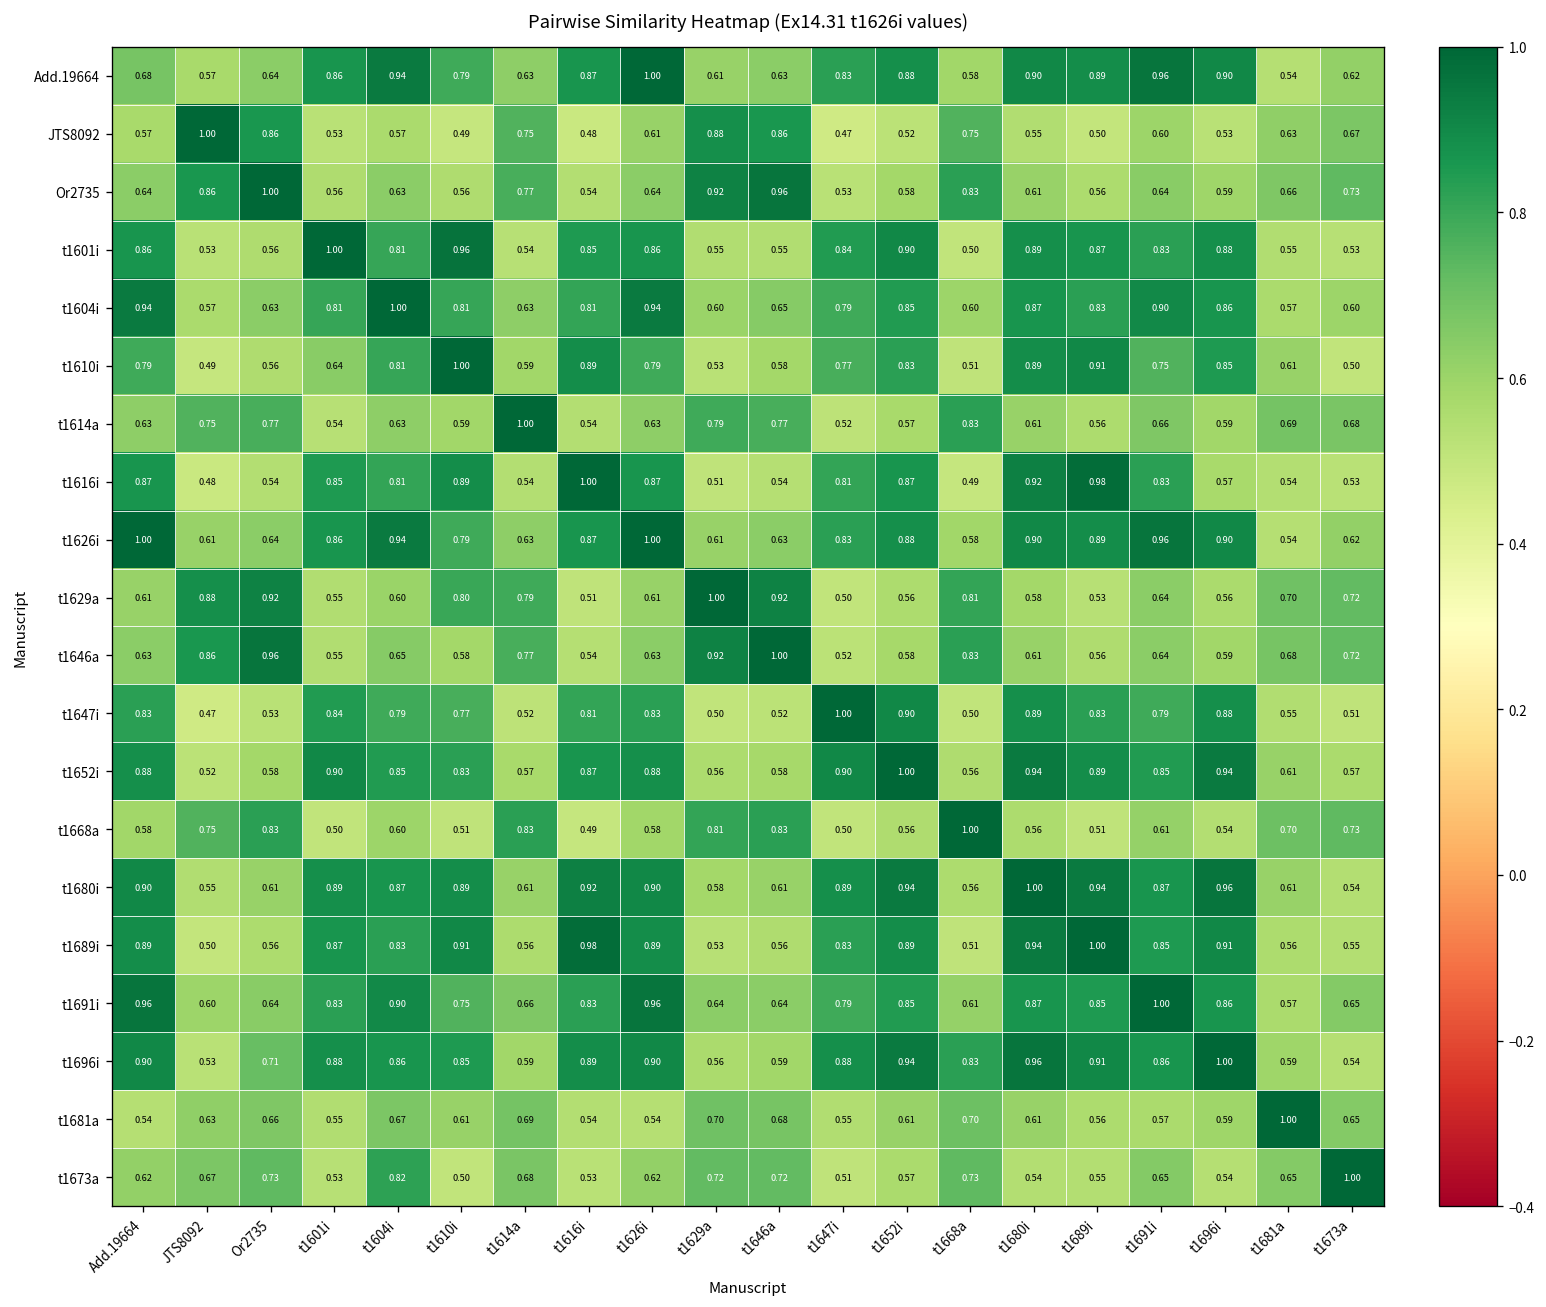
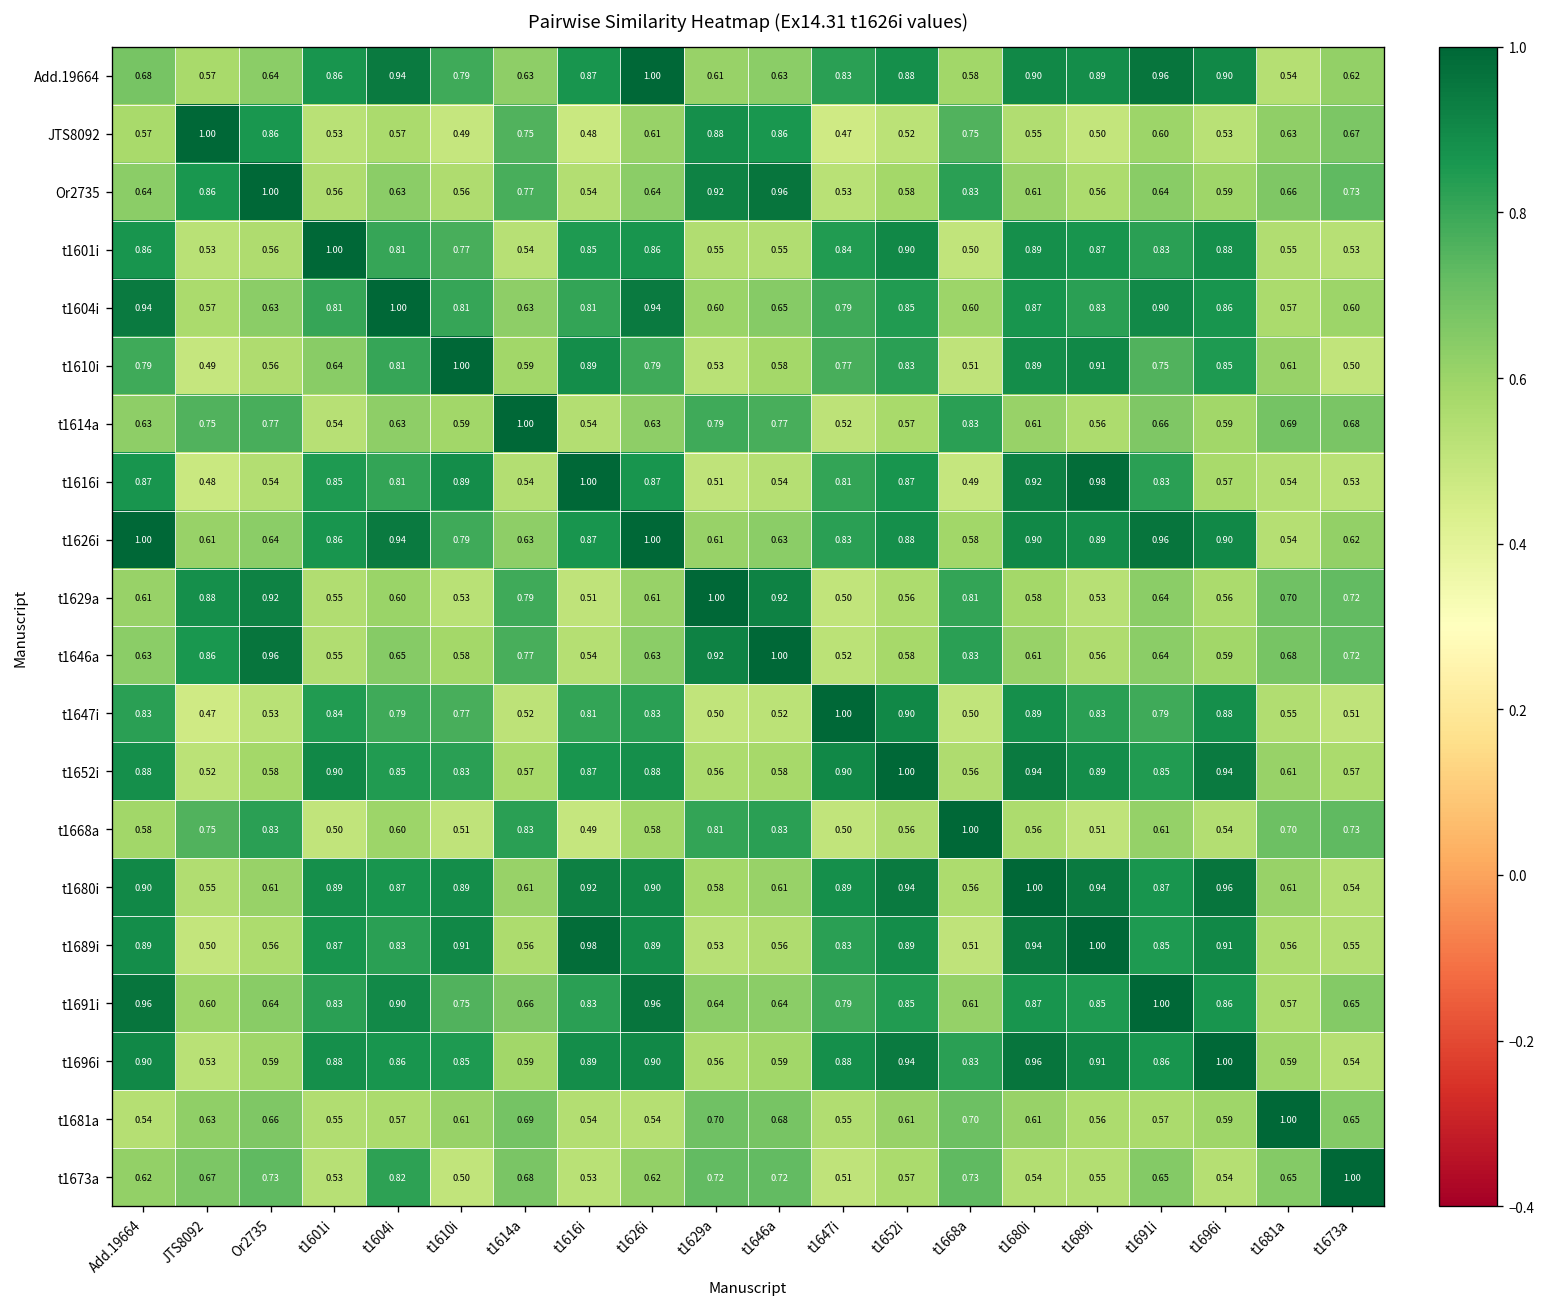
  {
    "t1601i": {
      "Add.19664": 0.86,
      "JTS8092": 0.53,
      "Or2735": 0.56,
      "t1601i": 1.00,
      "t1604i": 0.81,
-     "t1610i": 0.96,
+     "t1610i": 0.77,
      "t1614a": 0.54,
      "t1616i": 0.85,
      "t1626i": 0.86,
      "t1629a": 0.55,
      "t1646a": 0.55,
      "t1647i": 0.84,
      "t1652i": 0.90,
      "t1668a": 0.50,
      "t1680i": 0.89,
      "t1689i": 0.87,
      "t1691i": 0.83,
      "t1696i": 0.88,
      "t1681a": 0.55,
      "t1673a": 0.53
    },
    "t1629a": {
      "Add.19664": 0.61,
      "JTS8092": 0.88,
      "Or2735": 0.92,
      "t1601i": 0.55,
      "t1604i": 0.60,
-     "t1610i": 0.80,
+     "t1610i": 0.53,
      "t1614a": 0.79,
      "t1616i": 0.51,
      "t1626i": 0.61,
      "t1629a": 1.00,
      "t1646a": 0.92,
      "t1647i": 0.50,
      "t1652i": 0.56,
      "t1668a": 0.81,
      "t1680i": 0.58,
      "t1689i": 0.53,
      "t1691i": 0.64,
      "t1696i": 0.56,
      "t1681a": 0.70,
      "t1673a": 0.72
    },
    "t1696i": {
      "Add.19664": 0.90,
      "JTS8092": 0.53,
-     "Or2735": 0.71,
+     "Or2735": 0.59,
      "t1601i": 0.88,
      "t1604i": 0.86,
      "t1610i": 0.85,
      "t1614a": 0.59,
      "t1616i": 0.89,
      "t1626i": 0.90,
      "t1629a": 0.56,
      "t1646a": 0.59,
      "t1647i": 0.88,
      "t1652i": 0.94,
      "t1668a": 0.83,
      "t1680i": 0.96,
      "t1689i": 0.91,
      "t1691i": 0.86,
      "t1696i": 1.00,
      "t1681a": 0.59,
      "t1673a": 0.54
    },
    "t1681a": {
      "Add.19664": 0.54,
      "JTS8092": 0.63,
      "Or2735": 0.66,
      "t1601i": 0.55,
-     "t1604i": 0.67,
+     "t1604i": 0.57,
      "t1610i": 0.61,
      "t1614a": 0.69,
      "t1616i": 0.54,
      "t1626i": 0.54,
      "t1629a": 0.70,
      "t1646a": 0.68,
      "t1647i": 0.55,
      "t1652i": 0.61,
      "t1668a": 0.70,
      "t1680i": 0.61,
      "t1689i": 0.56,
      "t1691i": 0.57,
      "t1696i": 0.59,
      "t1681a": 1.00,
      "t1673a": 0.65
    }
  }
